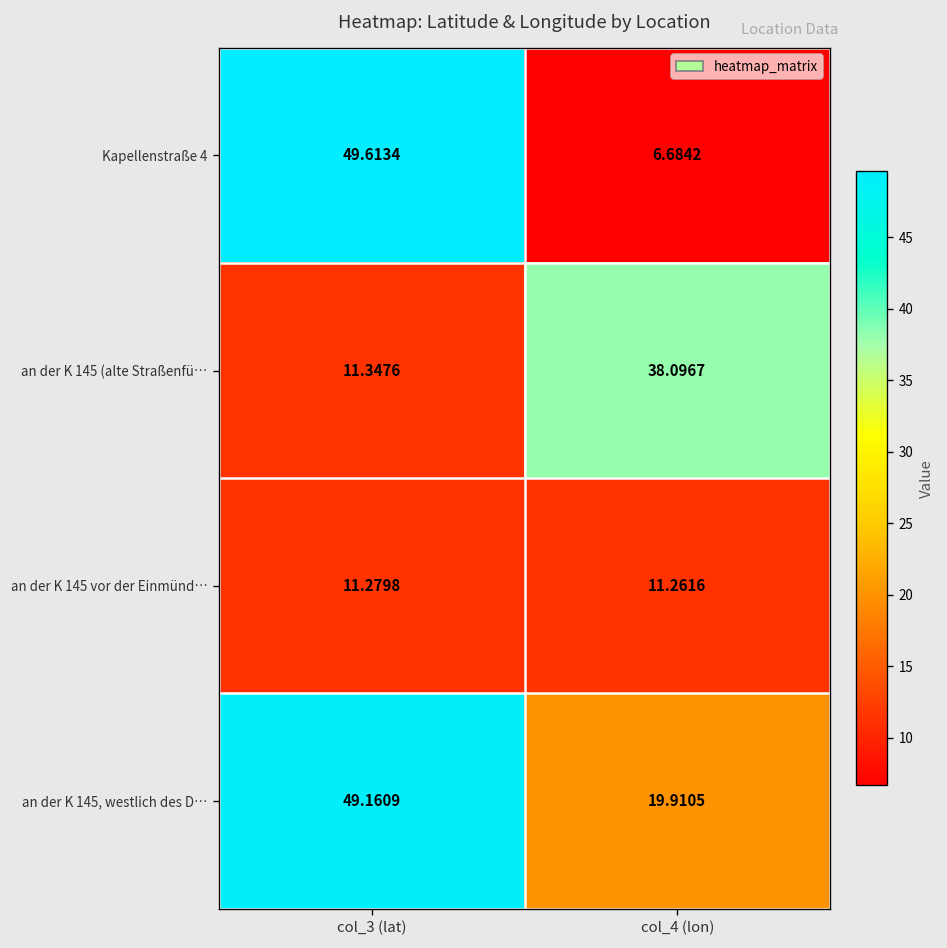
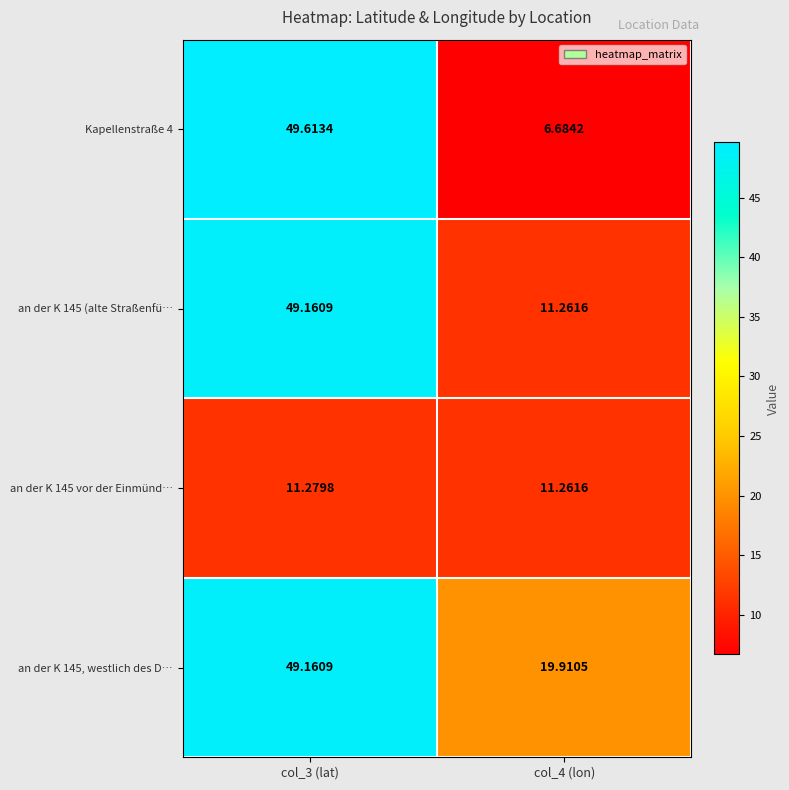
  {
    "Kapellenstraße 4": {
      "col_3 (lat)": 49.6134,
      "col_4 (lon)": 6.6842
    },
    "an der K 145 (alte Straßenfü…": {
-     "col_3 (lat)": 11.3476,
-     "col_4 (lon)": 38.0967
+     "col_3 (lat)": 49.1609,
+     "col_4 (lon)": 11.2616
    },
    "an der K 145 vor der Einmünd…": {
      "col_3 (lat)": 11.2798,
      "col_4 (lon)": 11.2616
    },
    "an der K 145, westlich des D…": {
      "col_3 (lat)": 49.1609,
      "col_4 (lon)": 19.9105
    }
  }
